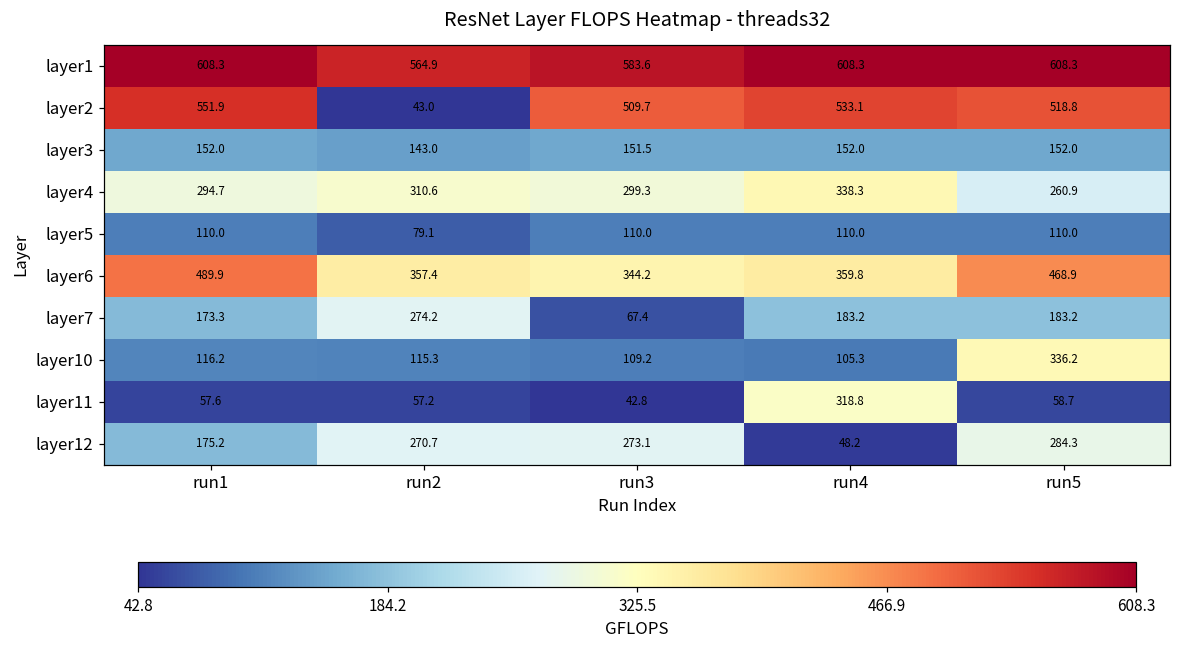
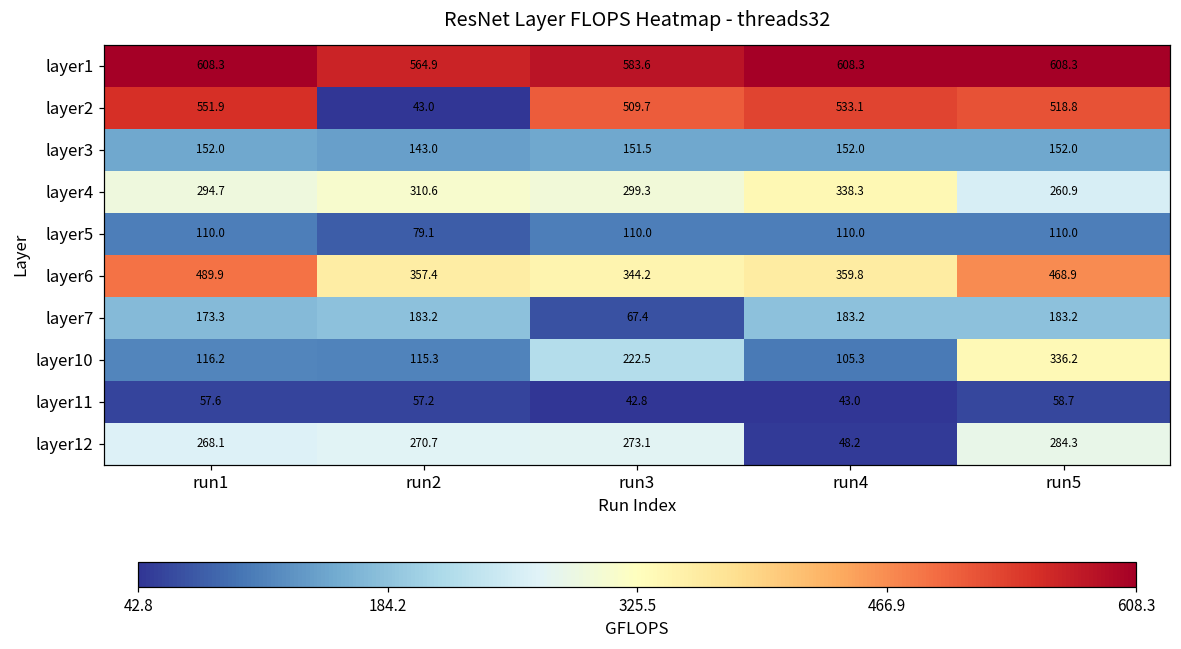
  {
    "layer1": {
      "run1": 608.3,
      "run2": 564.9,
      "run3": 583.6,
      "run4": 608.3,
      "run5": 608.3
    },
    "layer2": {
      "run1": 551.9,
      "run2": 43.0,
      "run3": 509.7,
      "run4": 533.1,
      "run5": 518.8
    },
    "layer3": {
      "run1": 152.0,
      "run2": 143.0,
      "run3": 151.5,
      "run4": 152.0,
      "run5": 152.0
    },
    "layer4": {
      "run1": 294.7,
      "run2": 310.6,
      "run3": 299.3,
      "run4": 338.3,
      "run5": 260.9
    },
    "layer5": {
      "run1": 110.0,
      "run2": 79.1,
      "run3": 110.0,
      "run4": 110.0,
      "run5": 110.0
    },
    "layer6": {
      "run1": 489.9,
      "run2": 357.4,
      "run3": 344.2,
      "run4": 359.8,
      "run5": 468.9
    },
    "layer7": {
      "run1": 173.3,
-     "run2": 274.2,
+     "run2": 183.2,
      "run3": 67.4,
      "run4": 183.2,
      "run5": 183.2
    },
    "layer10": {
      "run1": 116.2,
      "run2": 115.3,
-     "run3": 109.2,
+     "run3": 222.5,
      "run4": 105.3,
      "run5": 336.2
    },
    "layer11": {
      "run1": 57.6,
      "run2": 57.2,
      "run3": 42.8,
-     "run4": 318.8,
+     "run4": 43.0,
      "run5": 58.7
    },
    "layer12": {
-     "run1": 175.2,
+     "run1": 268.1,
      "run2": 270.7,
      "run3": 273.1,
      "run4": 48.2,
      "run5": 284.3
    }
  }
